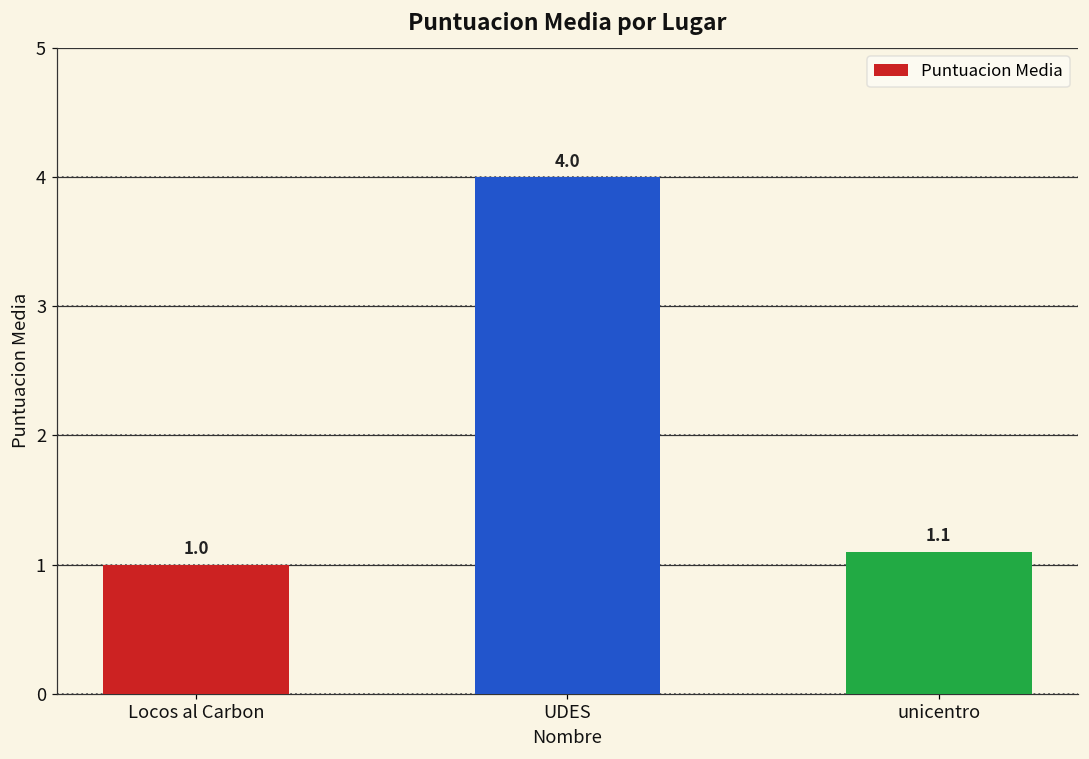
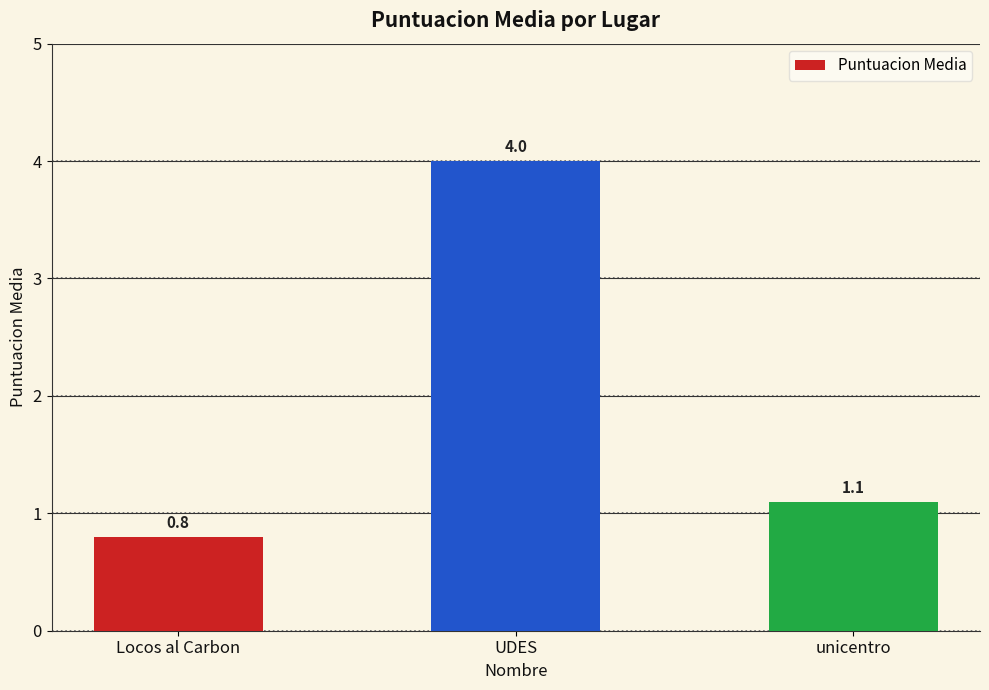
  {
-   "Locos al Carbon": 1.0,
+   "Locos al Carbon": 0.8,
    "UDES": 4.0,
    "unicentro": 1.1
  }
